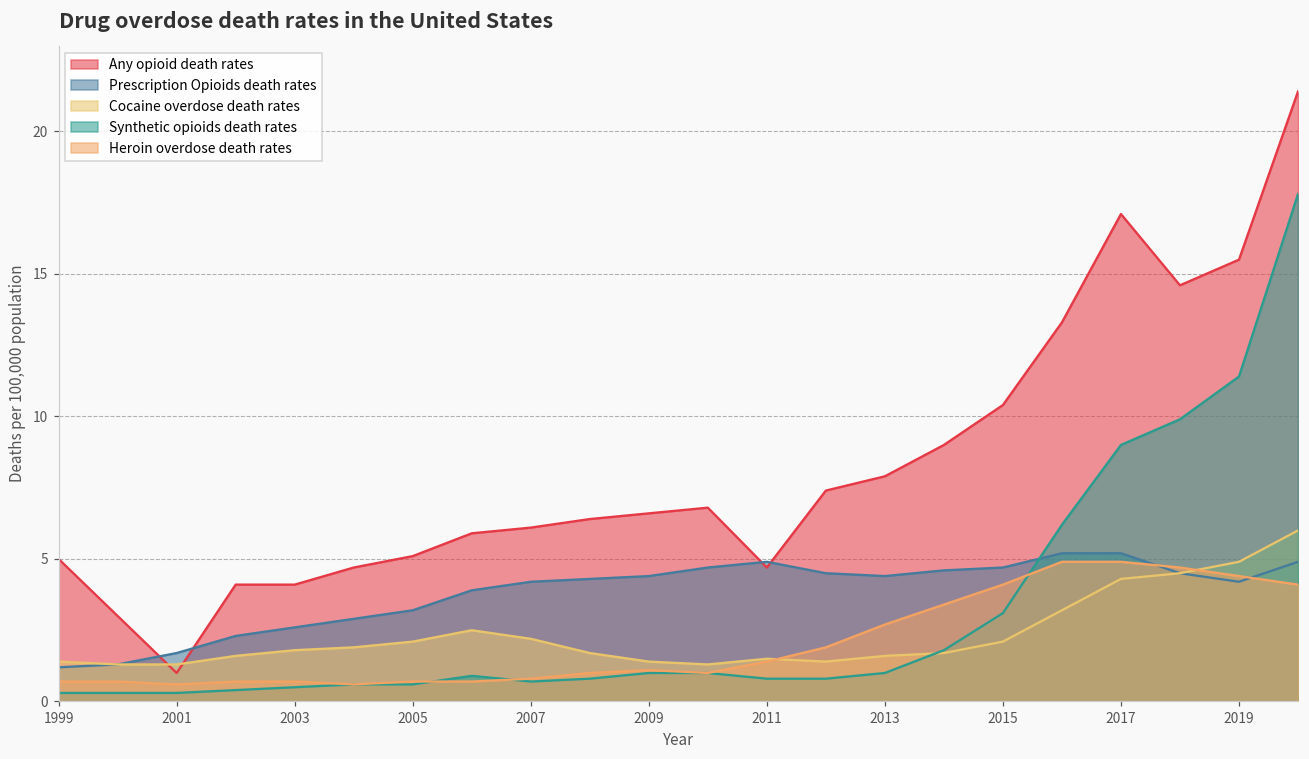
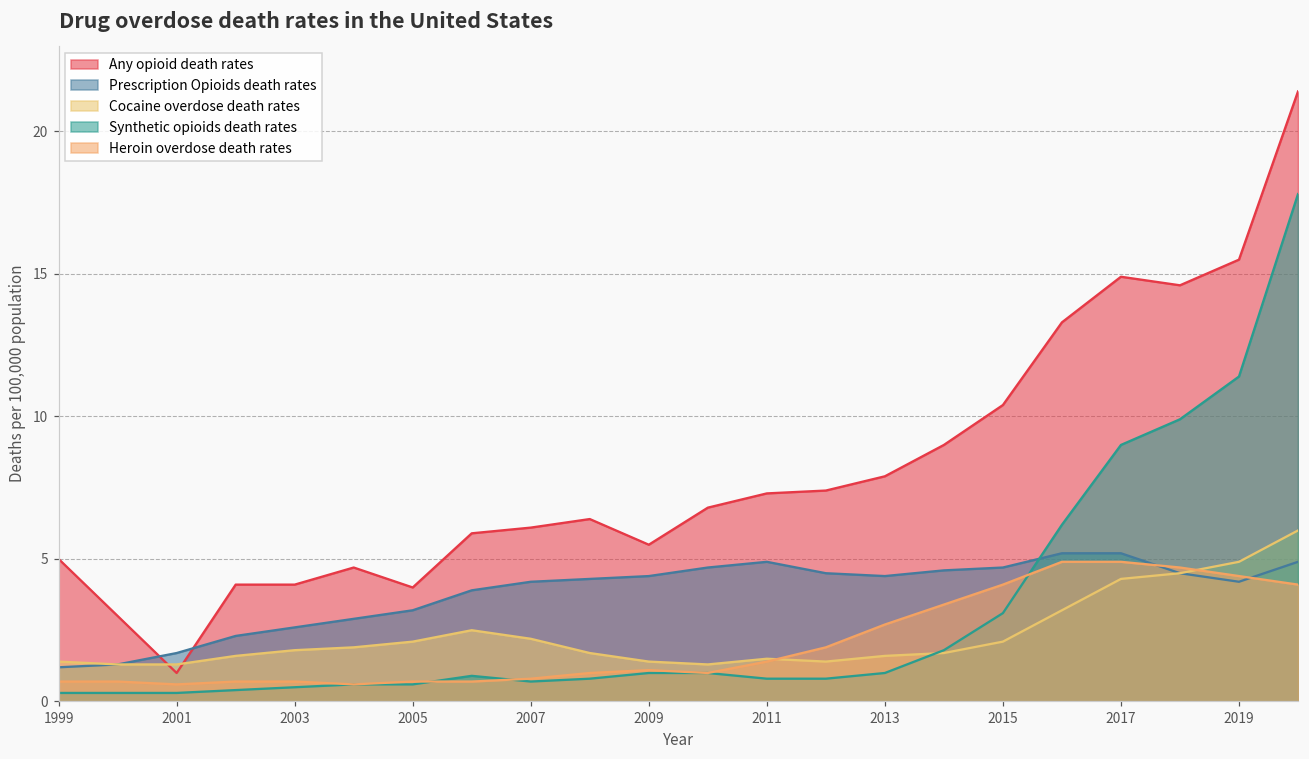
  {
    "Any opioid death rates": {
      "1999": 5.0,
      "2001": 1.0,
      "2003": 4.1,
-     "2005": 5.1,
+     "2005": 4.0,
      "2007": 6.1,
-     "2009": 6.6,
-     "2011": 4.7,
+     "2009": 5.5,
+     "2011": 7.3,
      "2013": 7.9,
      "2015": 10.4,
-     "2017": 17.1,
+     "2017": 14.9,
      "2019": 15.5
    }
  }
